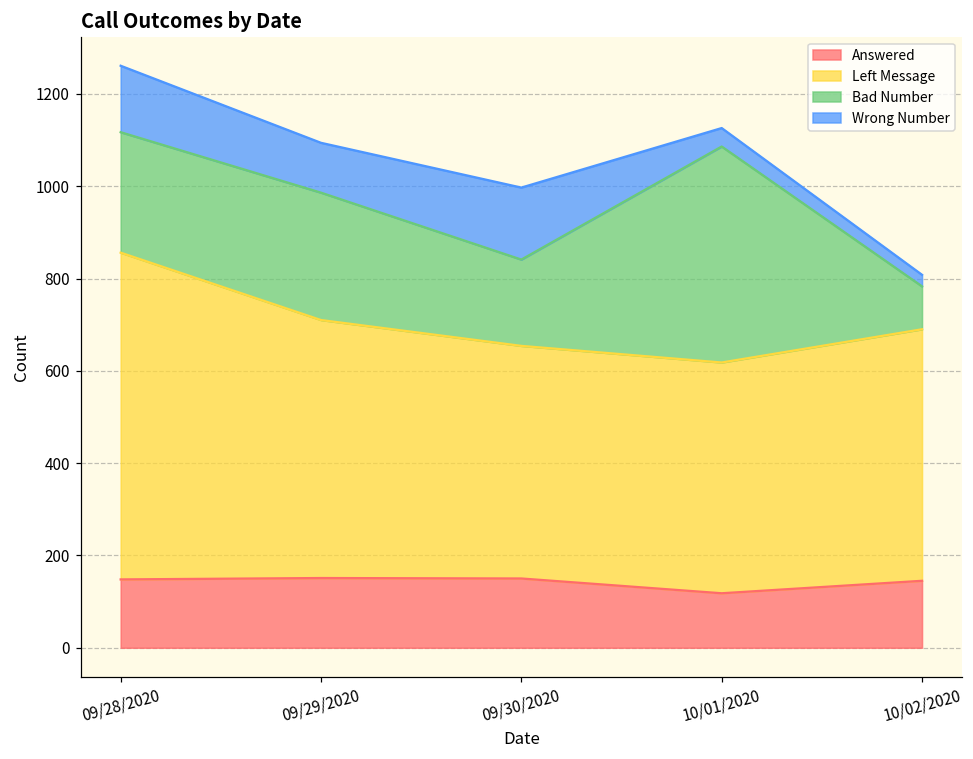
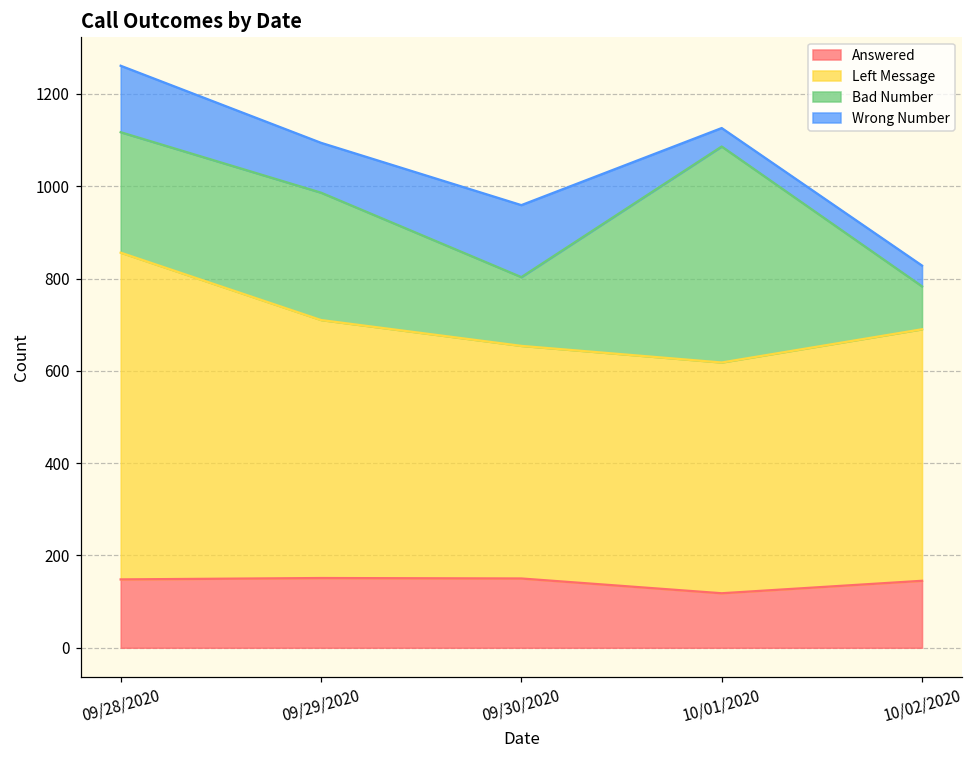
  {
    "Answered": {
      "09/28/2020": 150,
      "09/29/2020": 150,
      "09/30/2020": 150,
      "10/01/2020": 120,
      "10/02/2020": 150
    },
    "Left Message": {
      "09/28/2020": 710,
      "09/29/2020": 560,
      "09/30/2020": 500,
      "10/01/2020": 500,
      "10/02/2020": 550
    },
    "Bad Number": {
      "09/28/2020": 260,
      "09/29/2020": 280,
-     "09/30/2020": 190,
+     "09/30/2020": 150,
      "10/01/2020": 470,
      "10/02/2020": 90
    },
    "Wrong Number": {
      "09/28/2020": 140,
      "09/29/2020": 110,
      "09/30/2020": 160,
      "10/01/2020": 40,
-     "10/02/2020": 30
+     "10/02/2020": 50
    }
  }
